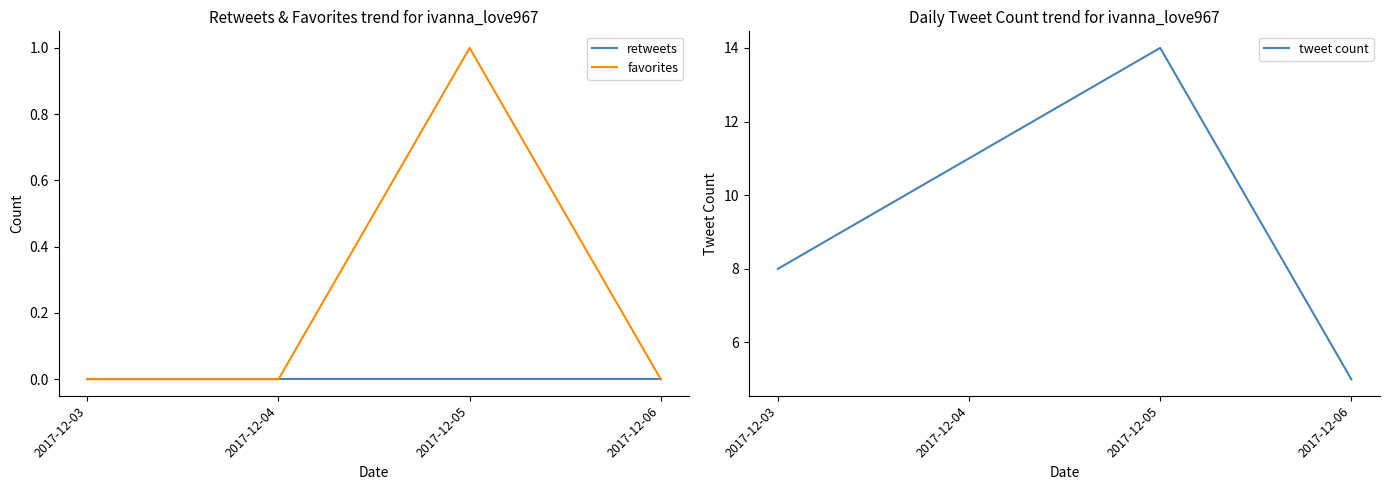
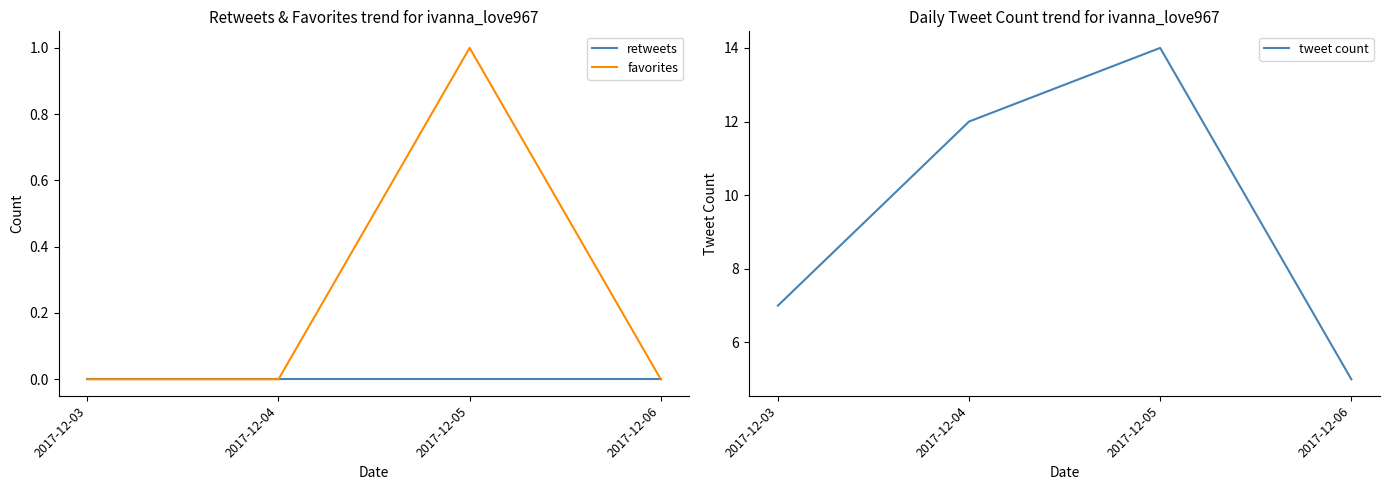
  {
    "Retweets & Favorites trend for ivanna_love967": {
      "retweets": {
        "2017-12-05": 0.00
      },
      "favorites": {
        "2017-12-05": 1.00
      }
    },
    "Daily Tweet Count trend for ivanna_love967": {
-     "2017-12-03": 8,
-     "2017-12-04": 11,
+     "2017-12-03": 7,
+     "2017-12-04": 12,
      "2017-12-05": 14,
      "2017-12-06": 5
    }
  }
